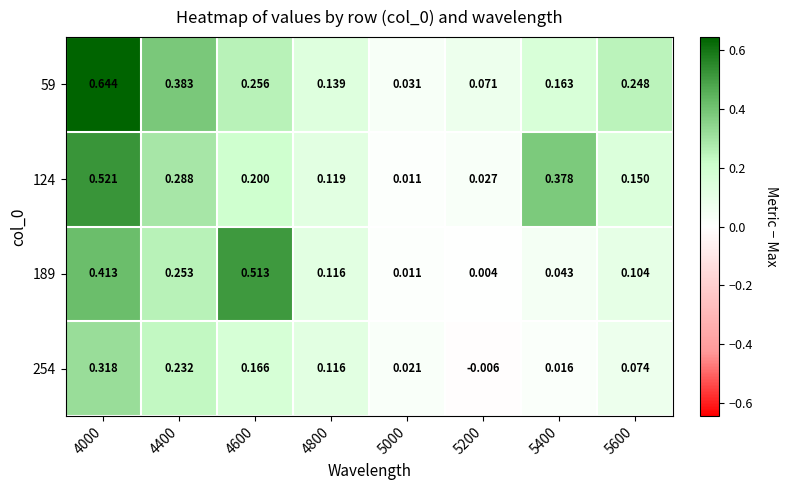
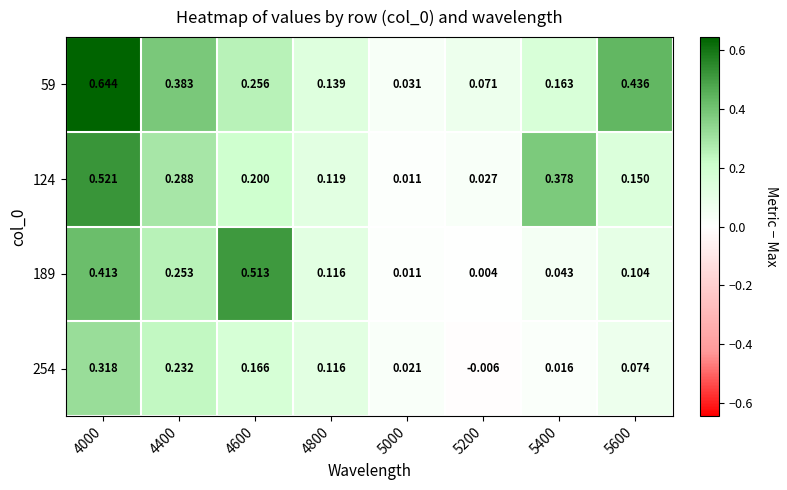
  {
    "59": {
      "4000": 0.644,
      "4400": 0.383,
      "4600": 0.256,
      "4800": 0.139,
      "5000": 0.031,
      "5200": 0.071,
      "5400": 0.163,
-     "5600": 0.248
+     "5600": 0.436
    },
    "124": {
      "4000": 0.521,
      "4400": 0.288,
      "4600": 0.200,
      "4800": 0.119,
      "5000": 0.011,
      "5200": 0.027,
      "5400": 0.378,
      "5600": 0.150
    },
    "189": {
      "4000": 0.413,
      "4400": 0.253,
      "4600": 0.513,
      "4800": 0.116,
      "5000": 0.011,
      "5200": 0.004,
      "5400": 0.043,
      "5600": 0.104
    },
    "254": {
      "4000": 0.318,
      "4400": 0.232,
      "4600": 0.166,
      "4800": 0.116,
      "5000": 0.021,
      "5200": -0.006,
      "5400": 0.016,
      "5600": 0.074
    }
  }
